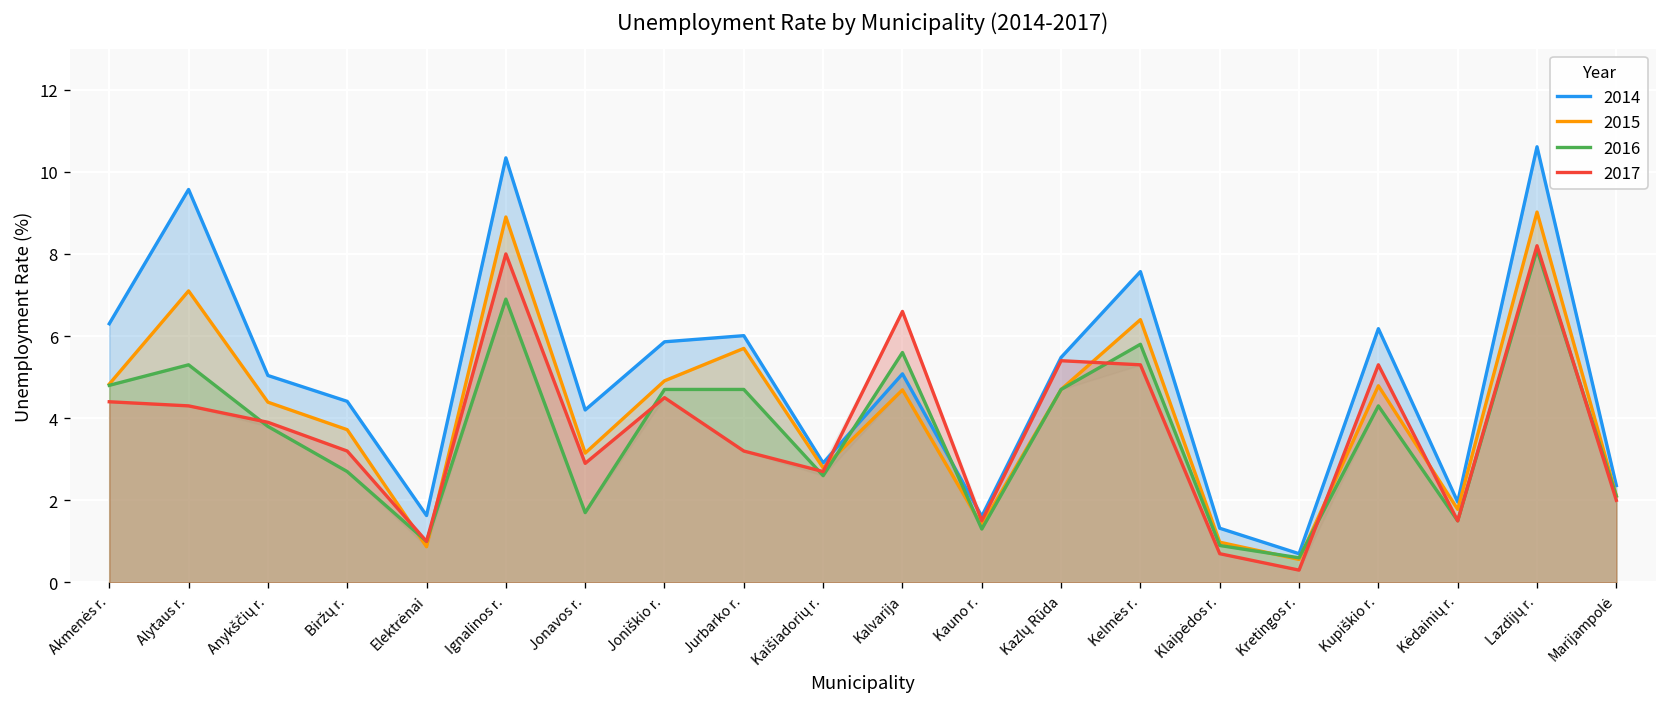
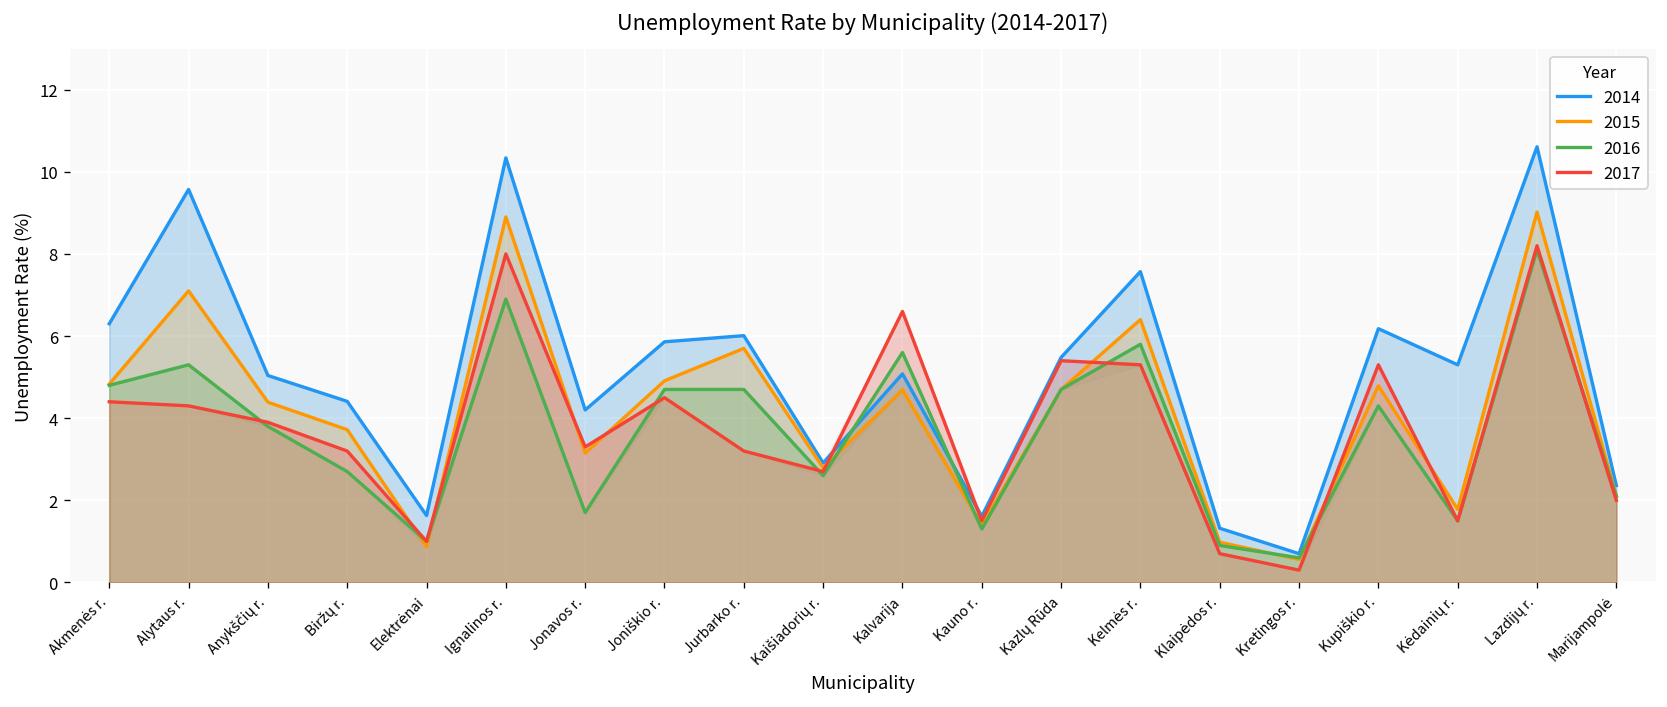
  {
    "2014": {
      "Kalvarija": 5.1,
-     "Kėdainių r.": 2.0
+     "Kėdainių r.": 5.3
    },
    "2015": {
      "Alytaus r.": 7.1,
      "Anykščių r.": 4.4,
      "Biržų r.": 3.7,
      "Elektrėnai": 0.9,
      "Ignalinos r.": 8.9,
      "Jonavos r.": 3.2,
      "Joniškio r.": 4.9,
      "Jurbarko r.": 5.7,
      "Kaišiadorių r.": 2.8,
      "Kalvarija": 4.7,
      "Kauno r.": 1.4,
      "Kelmės r.": 6.4,
      "Klaipėdos r.": 1.0,
      "Kupiškio r.": 4.8,
      "Kėdainių r.": 1.8,
      "Lazdijų r.": 9.0
    },
    "2016": {
      "Alytaus r.": 5.3,
      "Anykščių r.": 3.8,
      "Biržų r.": 2.7,
      "Ignalinos r.": 6.9,
      "Jonavos r.": 1.7,
      "Joniškio r.": 4.7,
      "Jurbarko r.": 4.7,
      "Kaišiadorių r.": 2.6,
      "Kalvarija": 5.6,
      "Kauno r.": 1.3,
      "Kelmės r.": 5.8,
      "Klaipėdos r.": 0.9,
      "Kupiškio r.": 4.3,
      "Lazdijų r.": 8.1
    },
    "2017": {
      "Akmenės r.": 4.4,
      "Alytaus r.": 4.3,
      "Anykščių r.": 3.9,
      "Biržų r.": 3.2,
      "Ignalinos r.": 8.0,
-     "Jonavos r.": 2.9,
+     "Jonavos r.": 3.3,
      "Joniškio r.": 4.5,
      "Jurbarko r.": 3.2,
      "Kaišiadorių r.": 2.7,
      "Kauno r.": 1.5,
      "Kazlų Rūda": 5.4,
      "Kelmės r.": 5.3,
      "Klaipėdos r.": 0.7,
      "Kretingos r.": 0.3,
      "Kupiškio r.": 5.3,
      "Lazdijų r.": 8.2,
      "Marijampolė": 2.0
    }
  }
